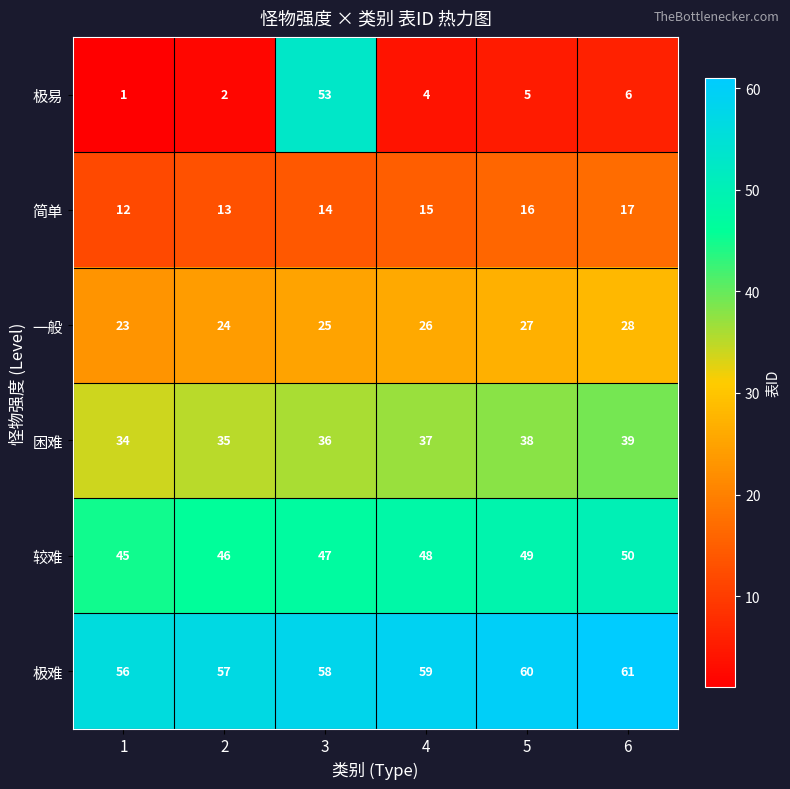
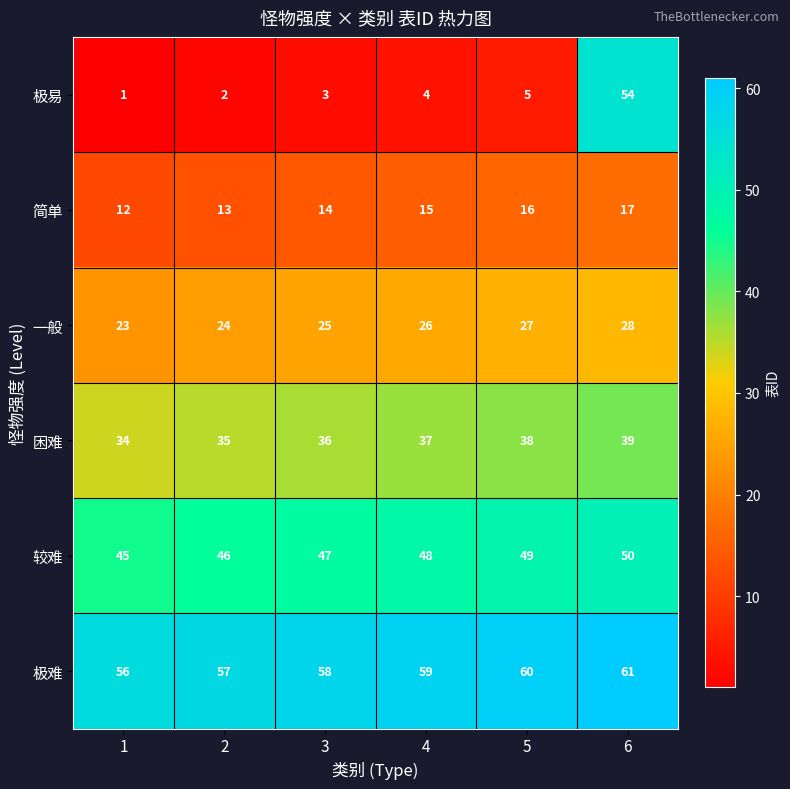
  {
    "极易": {
      "1": 1,
      "2": 2,
-     "3": 53,
+     "3": 3,
      "4": 4,
      "5": 5,
-     "6": 6
+     "6": 54
    },
    "简单": {
      "1": 12,
      "2": 13,
      "3": 14,
      "4": 15,
      "5": 16,
      "6": 17
    },
    "一般": {
      "1": 23,
      "2": 24,
      "3": 25,
      "4": 26,
      "5": 27,
      "6": 28
    },
    "困难": {
      "1": 34,
      "2": 35,
      "3": 36,
      "4": 37,
      "5": 38,
      "6": 39
    },
    "较难": {
      "1": 45,
      "2": 46,
      "3": 47,
      "4": 48,
      "5": 49,
      "6": 50
    },
    "极难": {
      "1": 56,
      "2": 57,
      "3": 58,
      "4": 59,
      "5": 60,
      "6": 61
    }
  }
